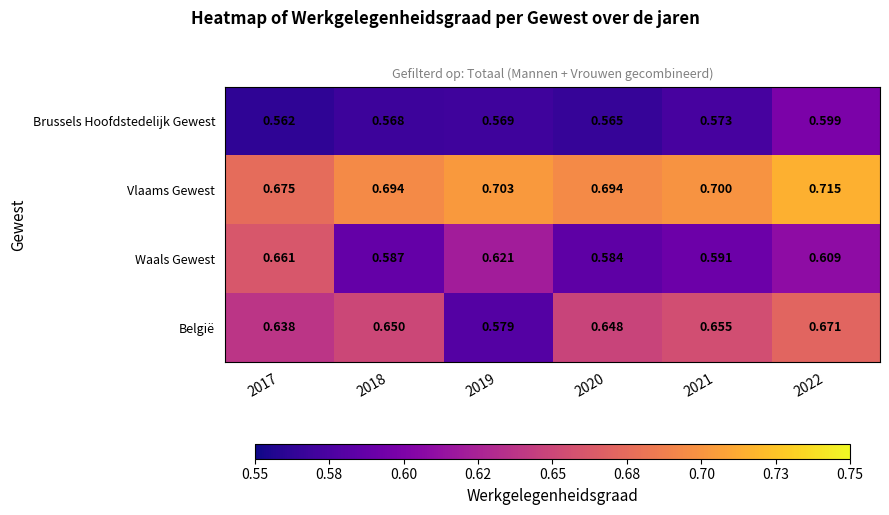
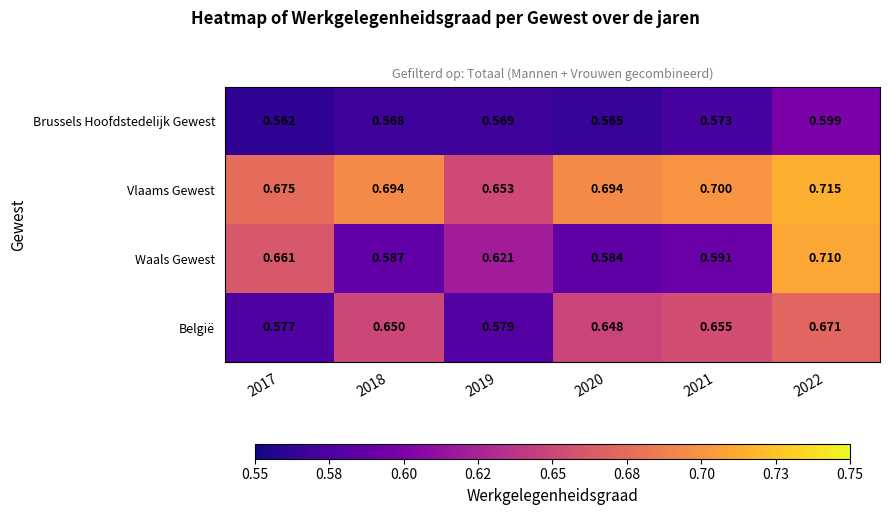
  {
    "Brussels Hoofdstedelijk Gewest": {
      "2017": 0.562,
      "2018": 0.568,
      "2019": 0.569,
      "2020": 0.565,
      "2021": 0.573,
      "2022": 0.599
    },
    "Vlaams Gewest": {
      "2017": 0.675,
      "2018": 0.694,
-     "2019": 0.703,
+     "2019": 0.653,
      "2020": 0.694,
      "2021": 0.700,
      "2022": 0.715
    },
    "Waals Gewest": {
      "2017": 0.661,
      "2018": 0.587,
      "2019": 0.621,
      "2020": 0.584,
      "2021": 0.591,
-     "2022": 0.609
+     "2022": 0.710
    },
    "België": {
-     "2017": 0.638,
+     "2017": 0.577,
      "2018": 0.650,
      "2019": 0.579,
      "2020": 0.648,
      "2021": 0.655,
      "2022": 0.671
    }
  }
